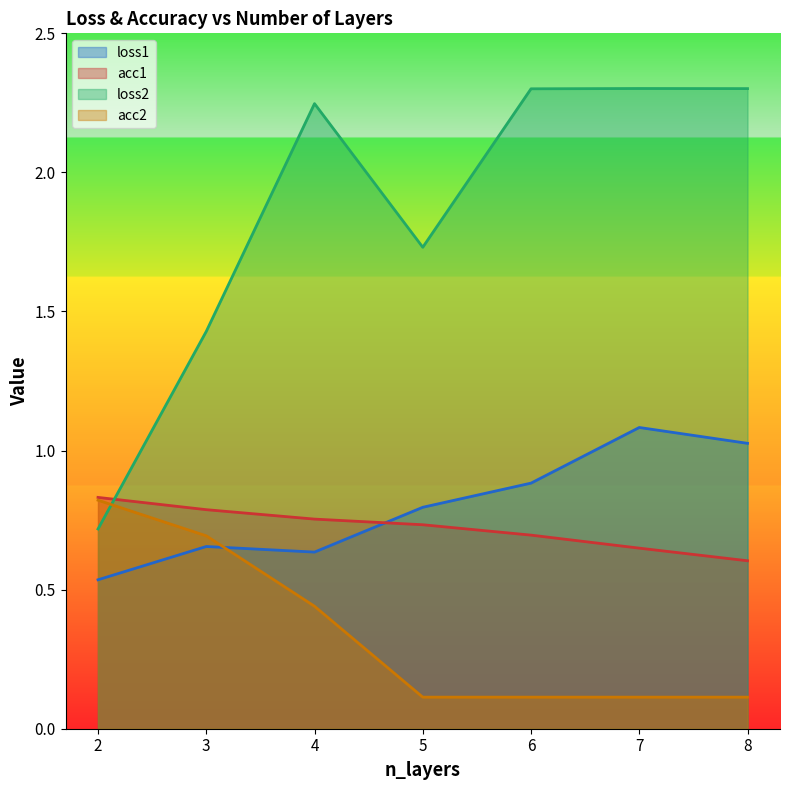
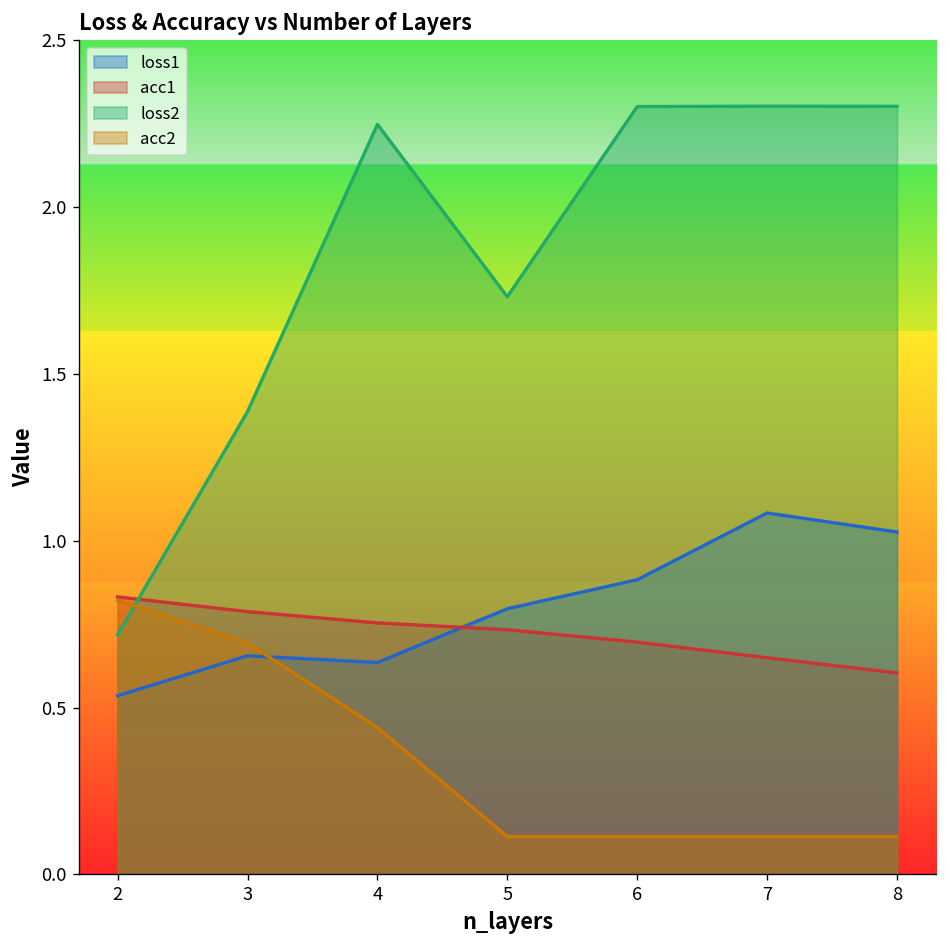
  {
    "loss1": {
      "2": 0.54,
      "3": 0.66,
      "4": 0.64,
      "5": 0.80,
      "6": 0.88,
      "7": 1.08,
      "8": 1.03
    },
    "loss2": {
      "2": 0.72,
-     "3": 1.43,
+     "3": 1.39,
      "4": 2.25,
      "5": 1.73,
      "6": 2.30,
      "7": 2.30,
      "8": 2.30
    }
  }
